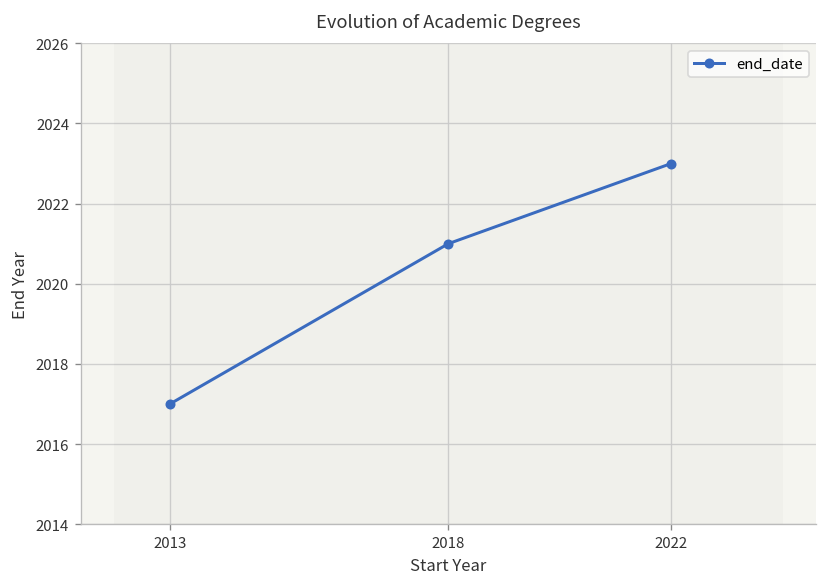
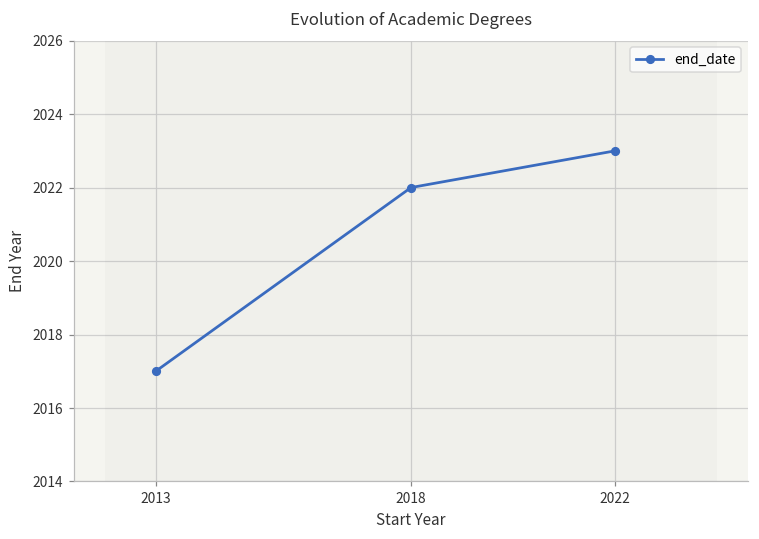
  {
    "2013": 2017,
-   "2018": 2021,
+   "2018": 2022,
    "2022": 2023
  }
